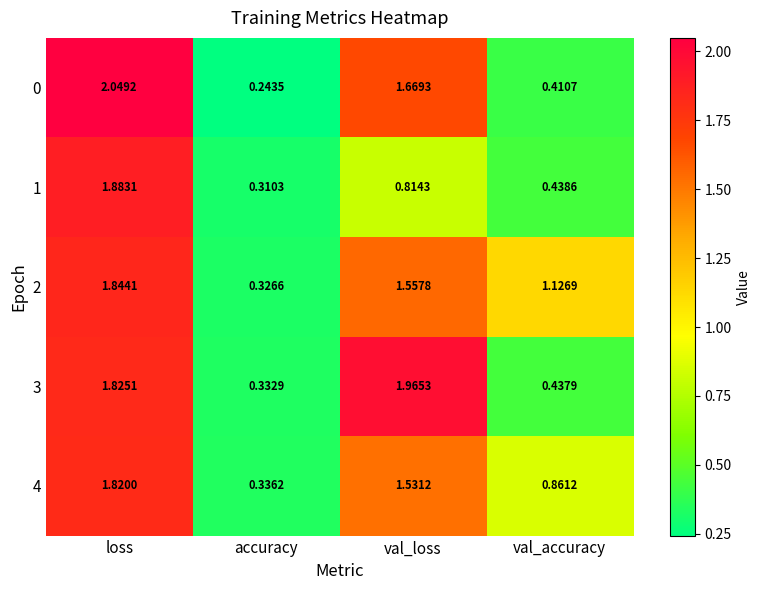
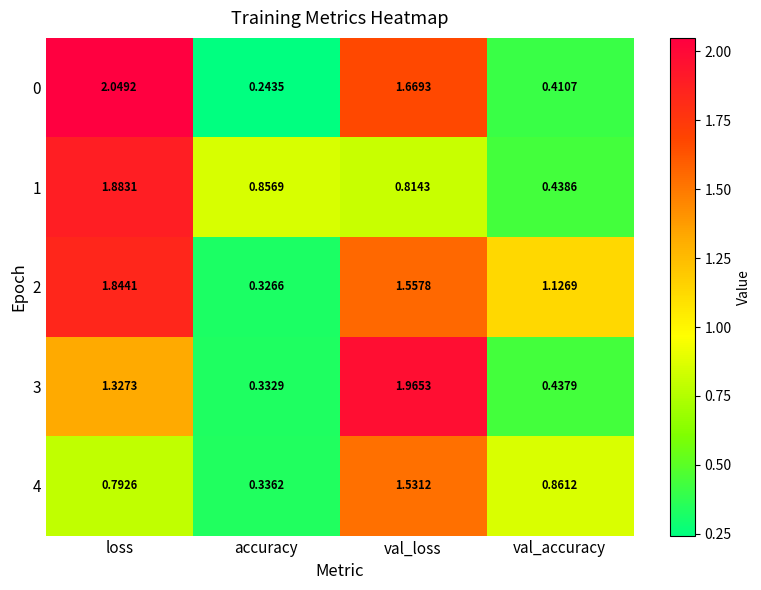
  {
    "0": {
      "loss": 2.0492,
      "accuracy": 0.2435,
      "val_loss": 1.6693,
      "val_accuracy": 0.4107
    },
    "1": {
      "loss": 1.8831,
-     "accuracy": 0.3103,
+     "accuracy": 0.8569,
      "val_loss": 0.8143,
      "val_accuracy": 0.4386
    },
    "2": {
      "loss": 1.8441,
      "accuracy": 0.3266,
      "val_loss": 1.5578,
      "val_accuracy": 1.1269
    },
    "3": {
-     "loss": 1.8251,
+     "loss": 1.3273,
      "accuracy": 0.3329,
      "val_loss": 1.9653,
      "val_accuracy": 0.4379
    },
    "4": {
-     "loss": 1.8200,
+     "loss": 0.7926,
      "accuracy": 0.3362,
      "val_loss": 1.5312,
      "val_accuracy": 0.8612
    }
  }
